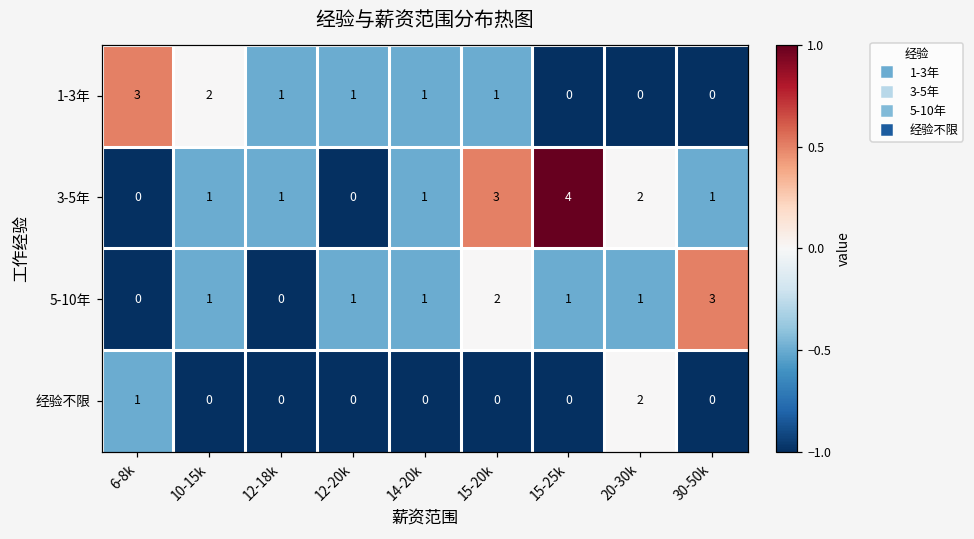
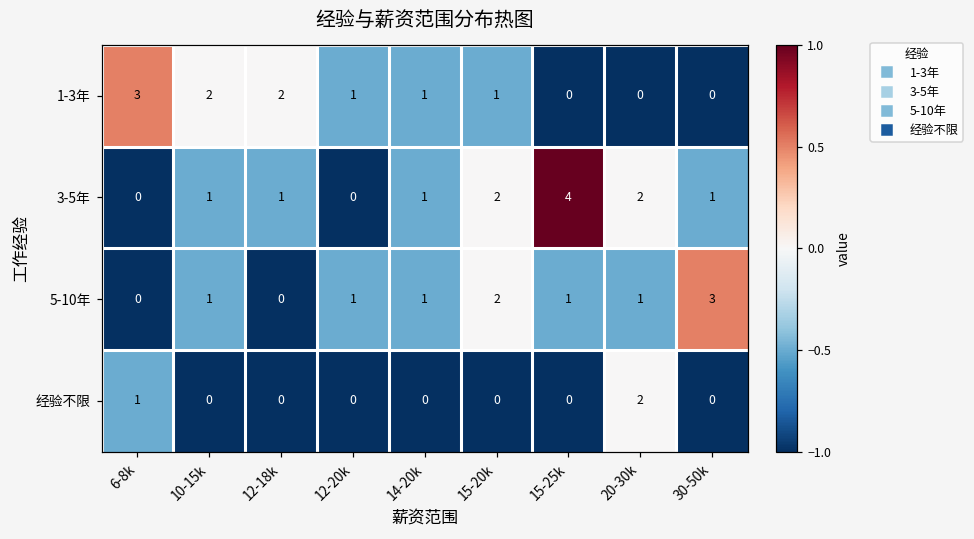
  {
    "1-3年": {
      "6-8k": 3,
      "10-15k": 2,
-     "12-18k": 1,
+     "12-18k": 2,
      "12-20k": 1,
      "14-20k": 1,
      "15-20k": 1,
      "15-25k": 0,
      "20-30k": 0,
      "30-50k": 0
    },
    "3-5年": {
      "6-8k": 0,
      "10-15k": 1,
      "12-18k": 1,
      "12-20k": 0,
      "14-20k": 1,
-     "15-20k": 3,
+     "15-20k": 2,
      "15-25k": 4,
      "20-30k": 2,
      "30-50k": 1
    },
    "5-10年": {
      "6-8k": 0,
      "10-15k": 1,
      "12-18k": 0,
      "12-20k": 1,
      "14-20k": 1,
      "15-20k": 2,
      "15-25k": 1,
      "20-30k": 1,
      "30-50k": 3
    },
    "经验不限": {
      "6-8k": 1,
      "10-15k": 0,
      "12-18k": 0,
      "12-20k": 0,
      "14-20k": 0,
      "15-20k": 0,
      "15-25k": 0,
      "20-30k": 2,
      "30-50k": 0
    }
  }
